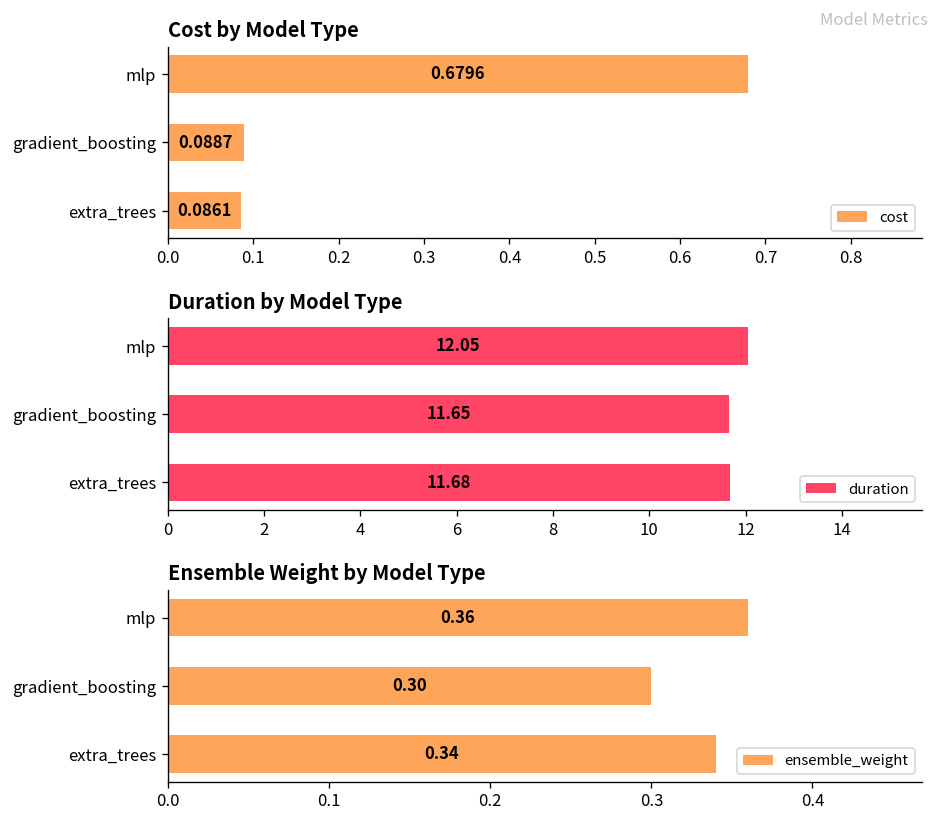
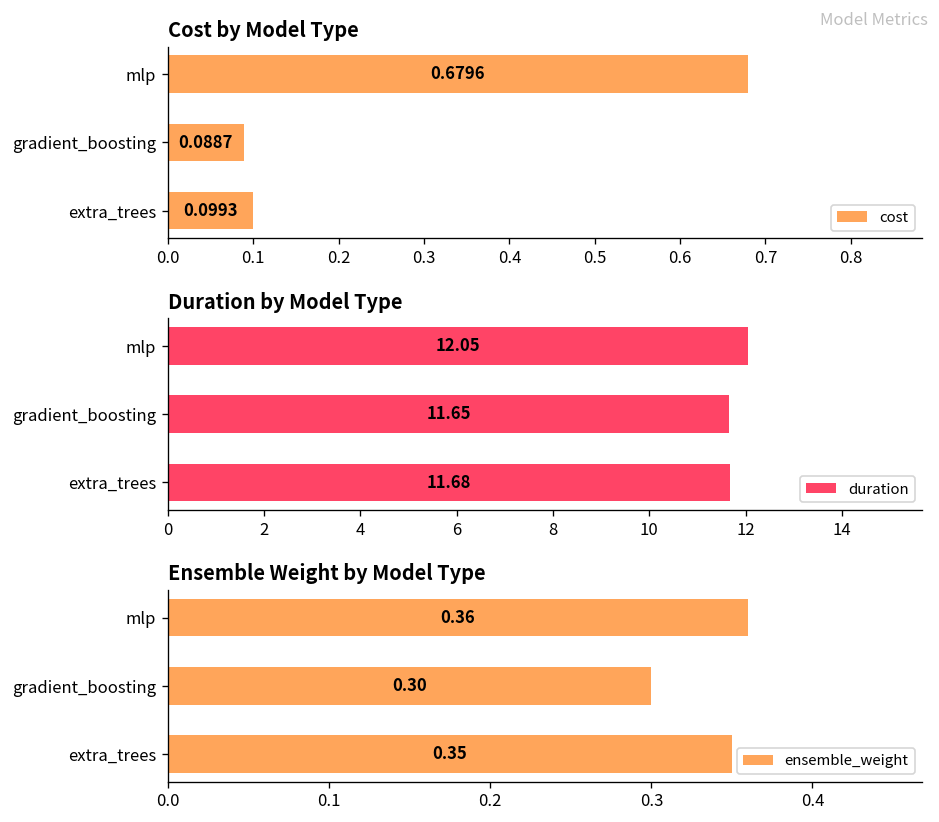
  {
    "Cost by Model Type": {
      "mlp": 0.6796,
      "gradient_boosting": 0.0887,
-     "extra_trees": 0.0861
+     "extra_trees": 0.0993
    },
    "Duration by Model Type": {
      "mlp": 12.05,
      "gradient_boosting": 11.65,
      "extra_trees": 11.68
    },
    "Ensemble Weight by Model Type": {
      "mlp": 0.36,
      "gradient_boosting": 0.30,
-     "extra_trees": 0.34
+     "extra_trees": 0.35
    }
  }
